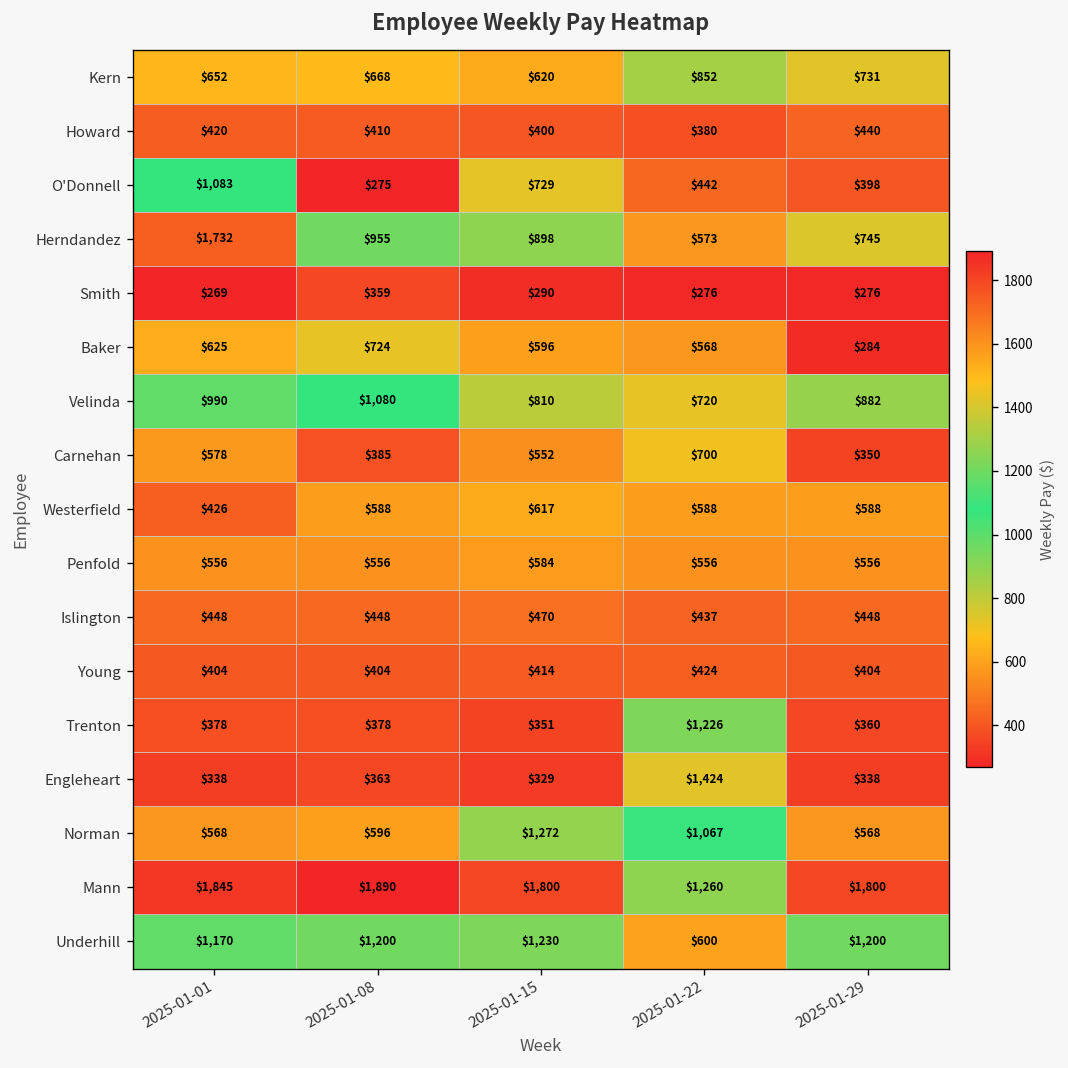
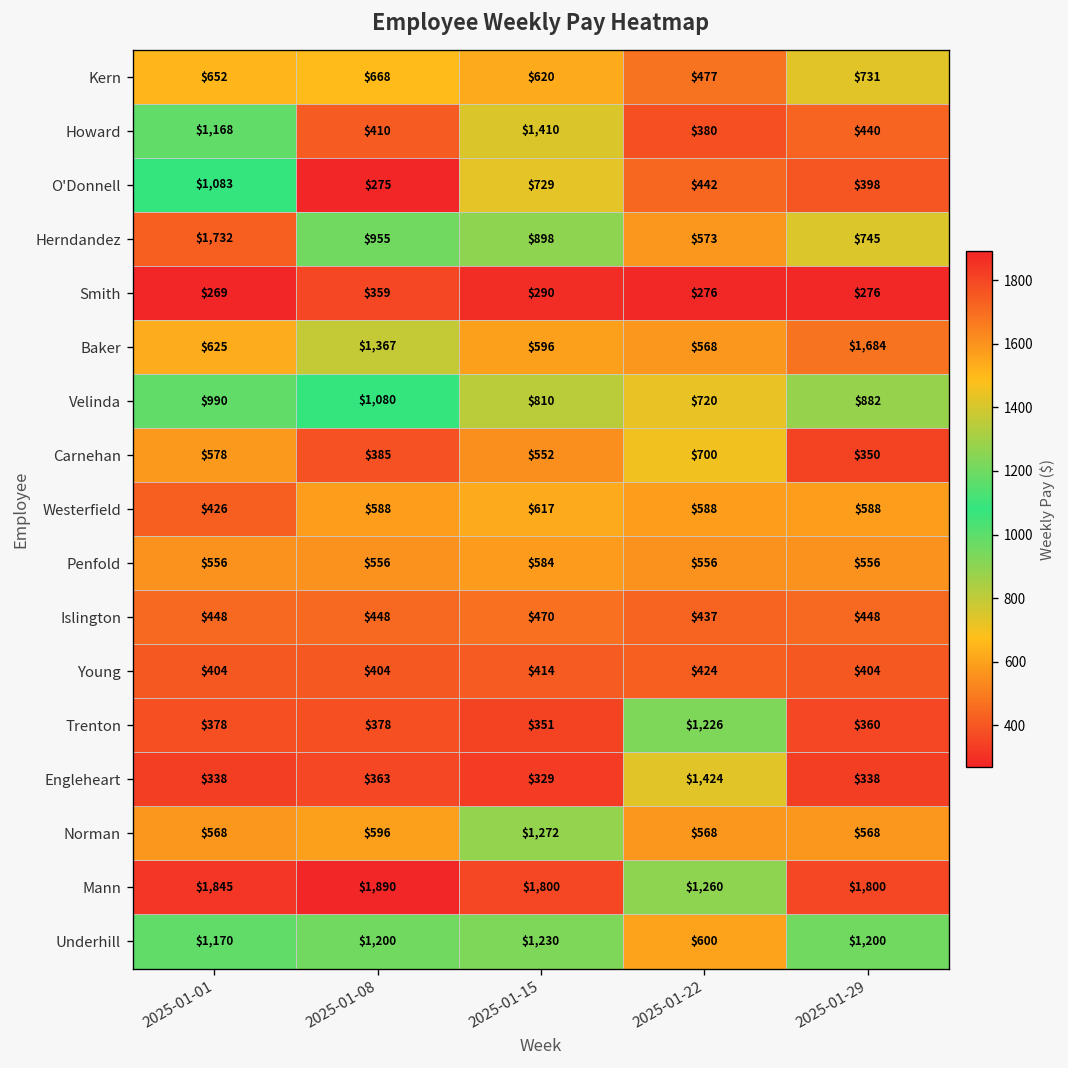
  {
    "Kern": {
      "2025-01-01": "$652",
      "2025-01-08": "$668",
      "2025-01-15": "$620",
-     "2025-01-22": "$852",
+     "2025-01-22": "$477",
      "2025-01-29": "$731"
    },
    "Howard": {
-     "2025-01-01": "$420",
+     "2025-01-01": "$1,168",
      "2025-01-08": "$410",
-     "2025-01-15": "$400",
+     "2025-01-15": "$1,410",
      "2025-01-22": "$380",
      "2025-01-29": "$440"
    },
    "O'Donnell": {
      "2025-01-01": "$1,083",
      "2025-01-08": "$275",
      "2025-01-15": "$729",
      "2025-01-22": "$442",
      "2025-01-29": "$398"
    },
    "Herndandez": {
      "2025-01-01": "$1,732",
      "2025-01-08": "$955",
      "2025-01-15": "$898",
      "2025-01-22": "$573",
      "2025-01-29": "$745"
    },
    "Smith": {
      "2025-01-01": "$269",
      "2025-01-08": "$359",
      "2025-01-15": "$290",
      "2025-01-22": "$276",
      "2025-01-29": "$276"
    },
    "Baker": {
      "2025-01-01": "$625",
-     "2025-01-08": "$724",
+     "2025-01-08": "$1,367",
      "2025-01-15": "$596",
      "2025-01-22": "$568",
-     "2025-01-29": "$284"
+     "2025-01-29": "$1,684"
    },
    "Velinda": {
      "2025-01-01": "$990",
      "2025-01-08": "$1,080",
      "2025-01-15": "$810",
      "2025-01-22": "$720",
      "2025-01-29": "$882"
    },
    "Carnehan": {
      "2025-01-01": "$578",
      "2025-01-08": "$385",
      "2025-01-15": "$552",
      "2025-01-22": "$700",
      "2025-01-29": "$350"
    },
    "Westerfield": {
      "2025-01-01": "$426",
      "2025-01-08": "$588",
      "2025-01-15": "$617",
      "2025-01-22": "$588",
      "2025-01-29": "$588"
    },
    "Penfold": {
      "2025-01-01": "$556",
      "2025-01-08": "$556",
      "2025-01-15": "$584",
      "2025-01-22": "$556",
      "2025-01-29": "$556"
    },
    "Islington": {
      "2025-01-01": "$448",
      "2025-01-08": "$448",
      "2025-01-15": "$470",
      "2025-01-22": "$437",
      "2025-01-29": "$448"
    },
    "Young": {
      "2025-01-01": "$404",
      "2025-01-08": "$404",
      "2025-01-15": "$414",
      "2025-01-22": "$424",
      "2025-01-29": "$404"
    },
    "Trenton": {
      "2025-01-01": "$378",
      "2025-01-08": "$378",
      "2025-01-15": "$351",
      "2025-01-22": "$1,226",
      "2025-01-29": "$360"
    },
    "Engleheart": {
      "2025-01-01": "$338",
      "2025-01-08": "$363",
      "2025-01-15": "$329",
      "2025-01-22": "$1,424",
      "2025-01-29": "$338"
    },
    "Norman": {
      "2025-01-01": "$568",
      "2025-01-08": "$596",
      "2025-01-15": "$1,272",
-     "2025-01-22": "$1,067",
+     "2025-01-22": "$568",
      "2025-01-29": "$568"
    },
    "Mann": {
      "2025-01-01": "$1,845",
      "2025-01-08": "$1,890",
      "2025-01-15": "$1,800",
      "2025-01-22": "$1,260",
      "2025-01-29": "$1,800"
    },
    "Underhill": {
      "2025-01-01": "$1,170",
      "2025-01-08": "$1,200",
      "2025-01-15": "$1,230",
      "2025-01-22": "$600",
      "2025-01-29": "$1,200"
    }
  }
